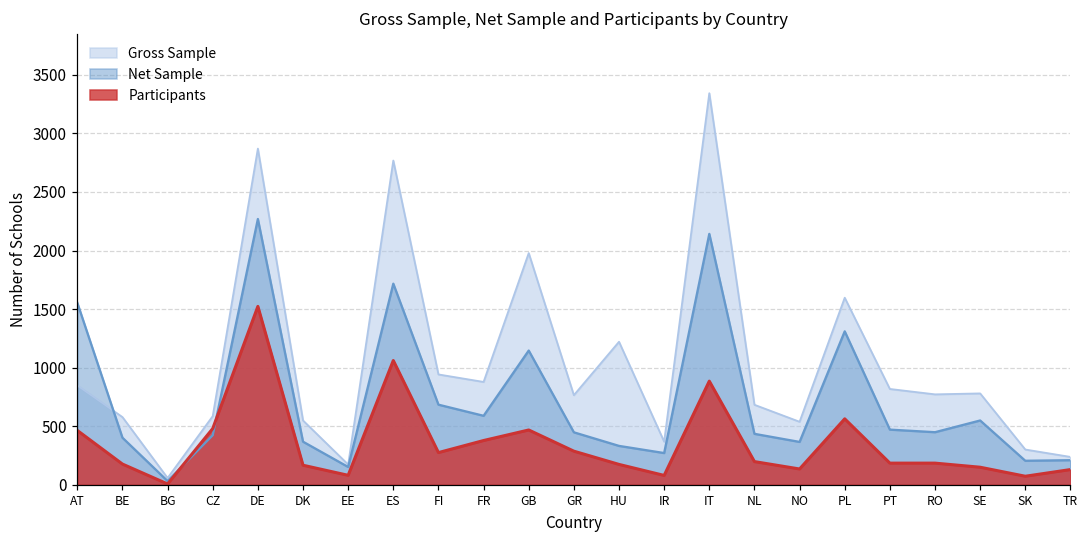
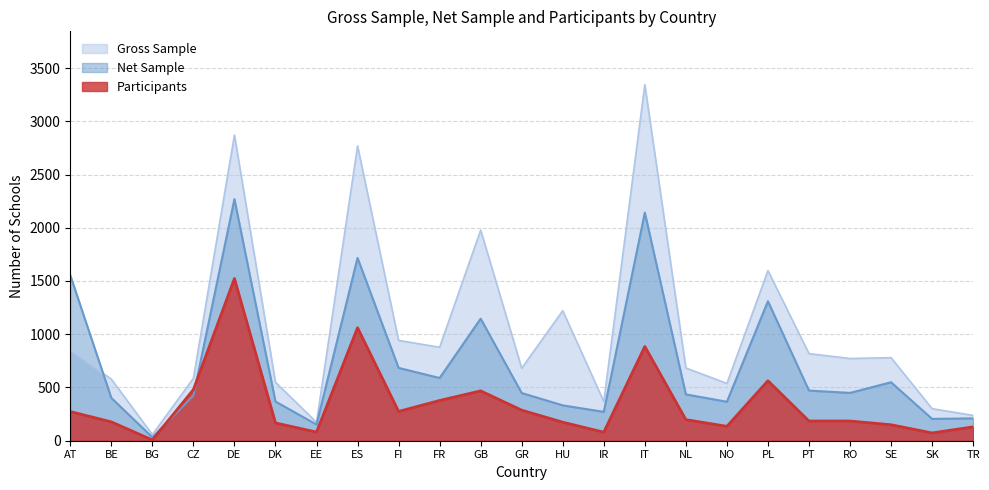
  {
    "Gross Sample": {
      "AT": 850,
      "BE": 580,
      "BG": 60,
      "CZ": 590,
      "DE": 2870,
      "DK": 550,
      "ES": 2770,
      "FI": 940,
      "FR": 880,
      "GB": 1980,
-     "GR": 770,
+     "GR": 680,
      "HU": 1220,
      "IR": 370,
      "IT": 3340,
      "NL": 680,
      "NO": 540,
      "PL": 1600,
      "PT": 820,
      "RO": 770,
      "SE": 780,
      "SK": 300,
      "TR": 240
    },
    "Net Sample": {
      "AT": 1550,
      "BE": 400,
      "BG": 30,
      "CZ": 420,
      "DE": 2270,
      "DK": 370,
      "ES": 1720,
      "FI": 680,
      "FR": 590,
      "GB": 1150,
      "GR": 450,
      "HU": 330,
      "IR": 270,
      "IT": 2140,
      "NL": 440,
      "NO": 370,
      "PL": 1310,
      "PT": 470,
      "RO": 450,
      "SE": 550,
      "SK": 210,
      "TR": 210
    },
    "Participants": {
-     "AT": 460,
+     "AT": 270,
      "BE": 180,
      "BG": 10,
      "CZ": 480,
      "DE": 1520,
      "DK": 170,
      "EE": 80,
      "ES": 1060,
      "FI": 280,
      "FR": 380,
      "GB": 470,
      "GR": 290,
      "HU": 170,
      "IR": 80,
      "IT": 890,
      "NL": 200,
      "NO": 140,
      "PL": 560,
      "PT": 190,
      "RO": 190,
      "SE": 150,
      "SK": 70,
      "TR": 130
    }
  }
